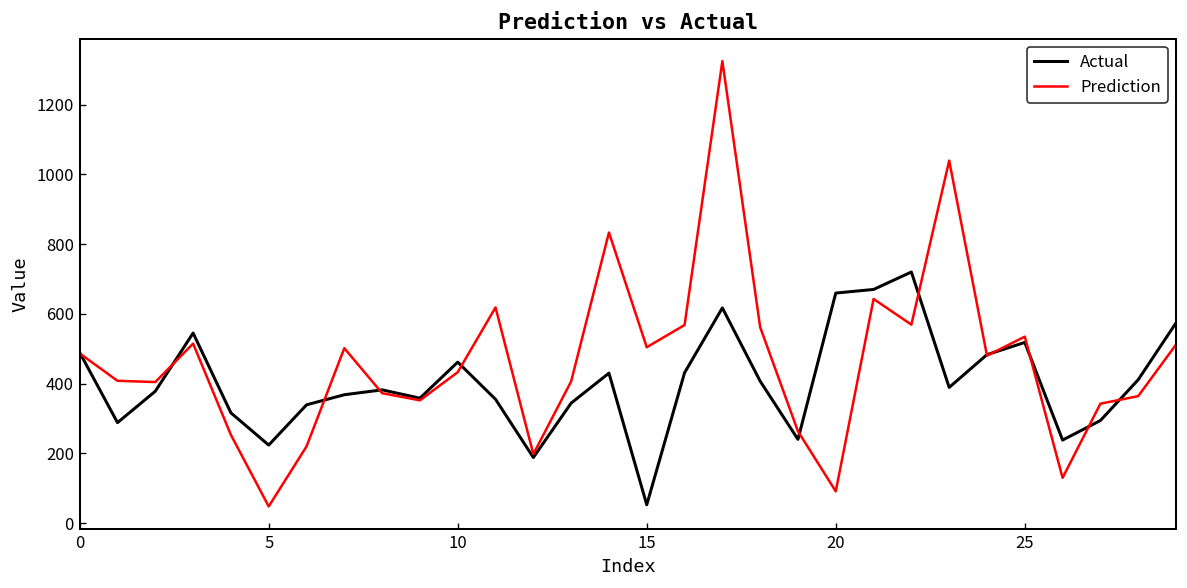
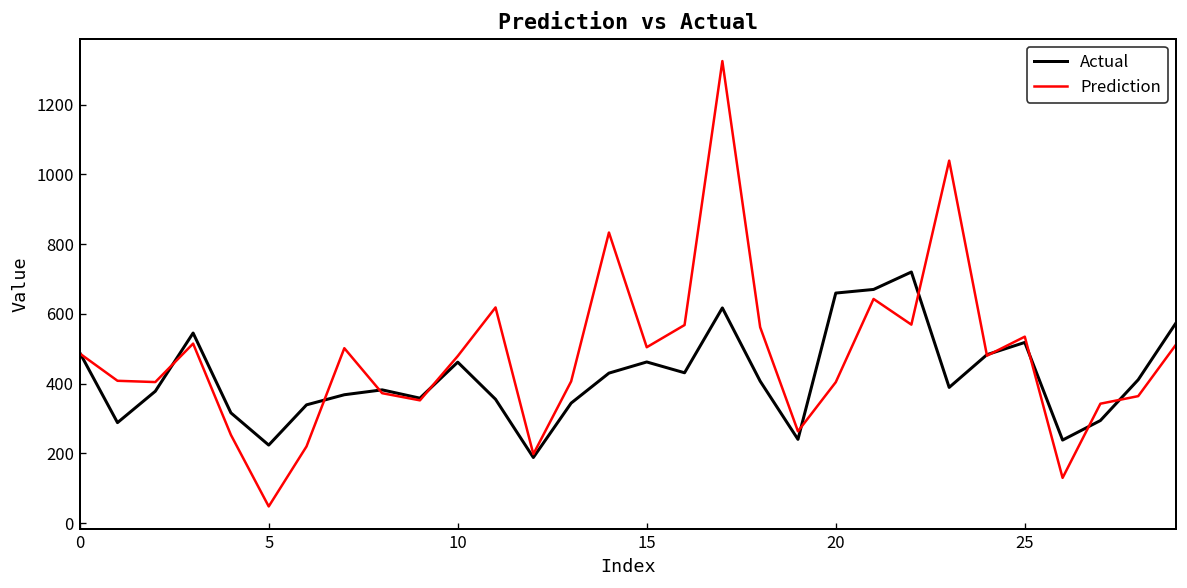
  {
    "Actual": {
      "5": 220,
      "10": 460,
-     "15": 50,
+     "15": 460,
      "20": 660,
      "25": 520
    },
    "Prediction": {
      "5": 50,
-     "10": 430,
+     "10": 480,
      "15": 500,
-     "20": 90,
+     "20": 400,
      "25": 530
    }
  }
